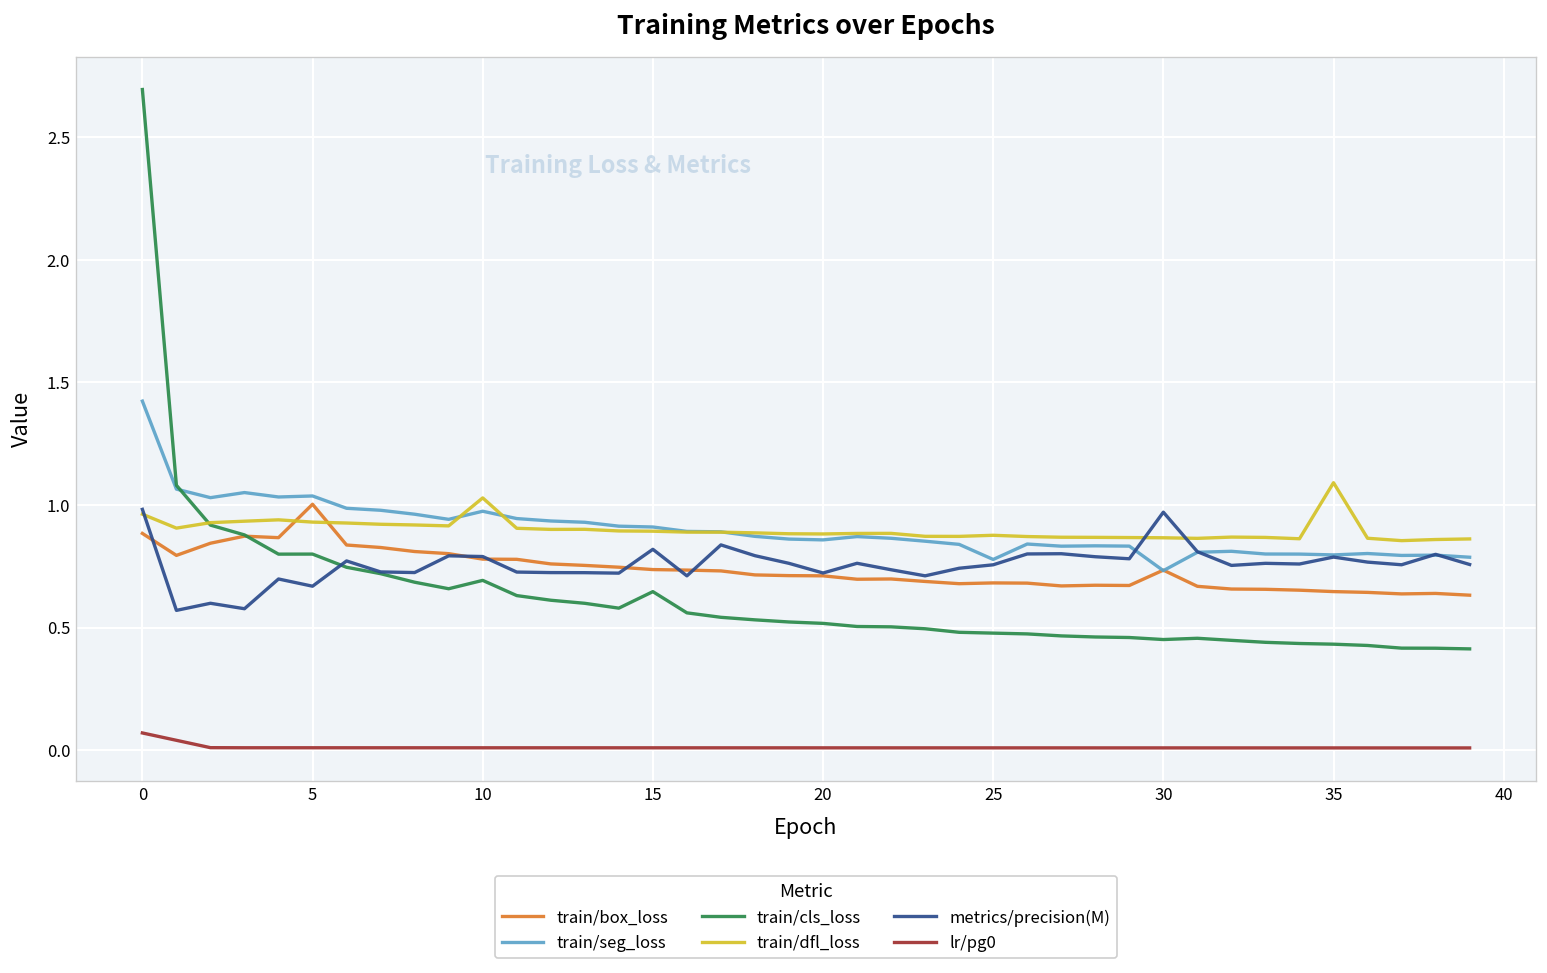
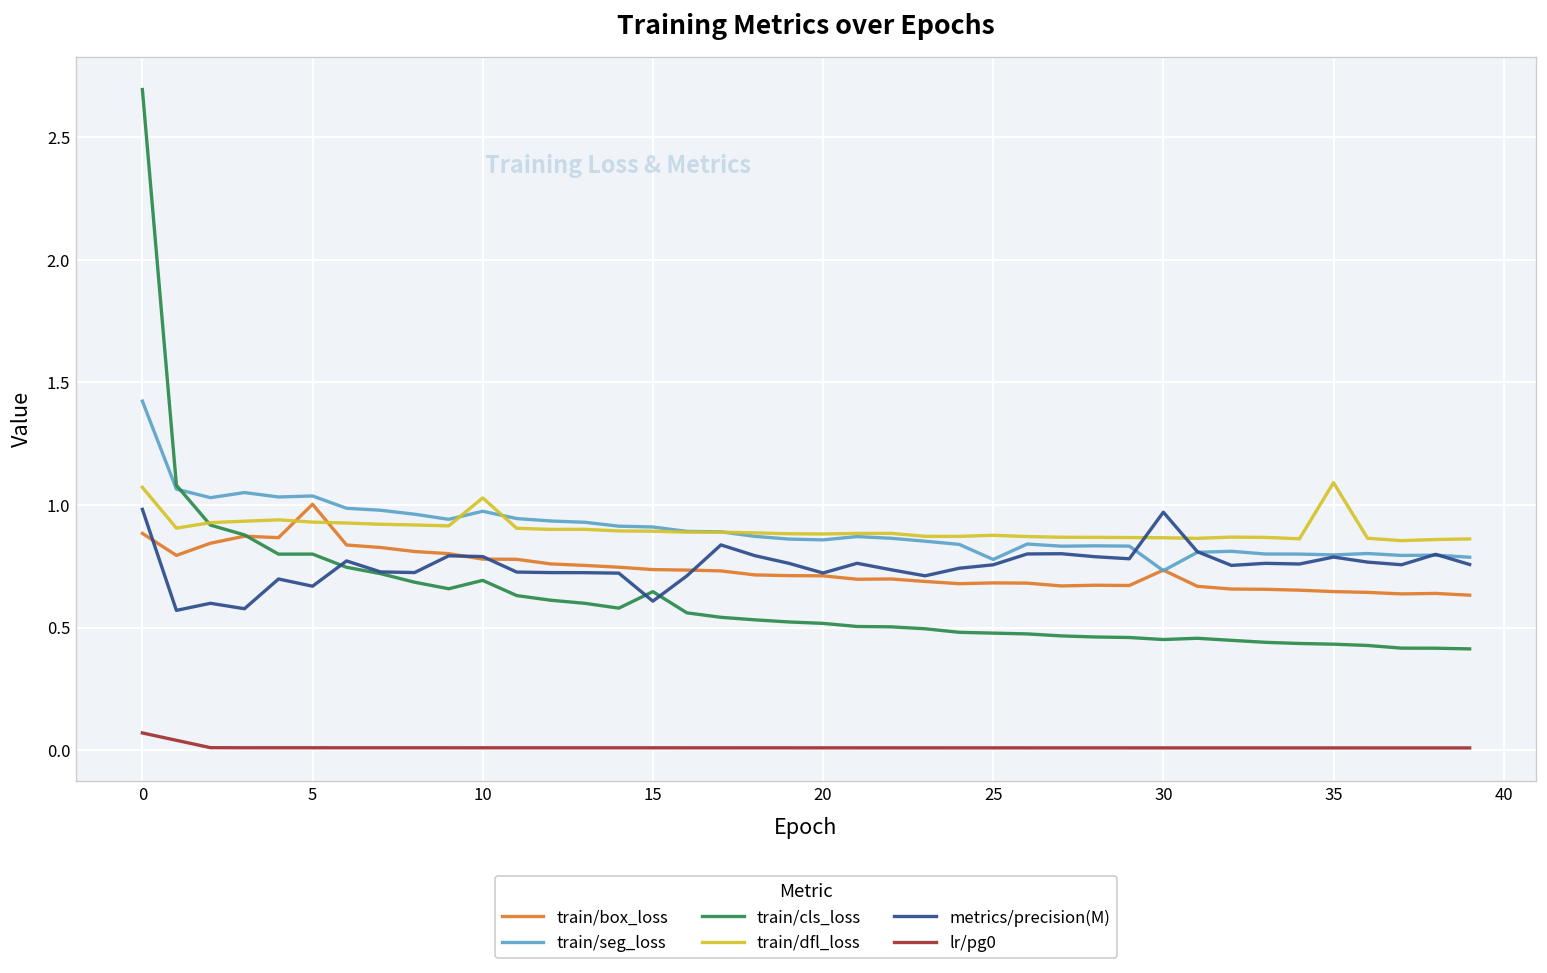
  {
    "train/box_loss": {
      "0": 0.88,
      "5": 1.00,
      "15": 0.74,
      "25": 0.68,
      "35": 0.65
    },
    "train/seg_loss": {
      "0": 1.42,
      "5": 1.04,
      "10": 0.97,
      "15": 0.91,
      "20": 0.86,
      "25": 0.78
    },
    "train/cls_loss": {
      "0": 2.70,
      "5": 0.80,
      "10": 0.69,
      "15": 0.65,
      "20": 0.52,
      "25": 0.48,
      "30": 0.45,
      "35": 0.43
    },
    "train/dfl_loss": {
-     "0": 0.96,
+     "0": 1.07,
      "5": 0.93,
      "10": 1.03,
      "15": 0.89,
      "20": 0.88,
      "25": 0.88,
      "30": 0.87,
      "35": 1.09
    },
    "metrics/precision(M)": {
      "0": 0.98,
      "5": 0.67,
-     "15": 0.82,
+     "15": 0.61,
      "25": 0.76,
      "30": 0.97
    },
    "lr/pg0": {
      "0": 0.07,
      "5": 0.01,
      "10": 0.01,
      "15": 0.01,
      "20": 0.01,
      "25": 0.01,
      "30": 0.01,
      "35": 0.01
    }
  }
